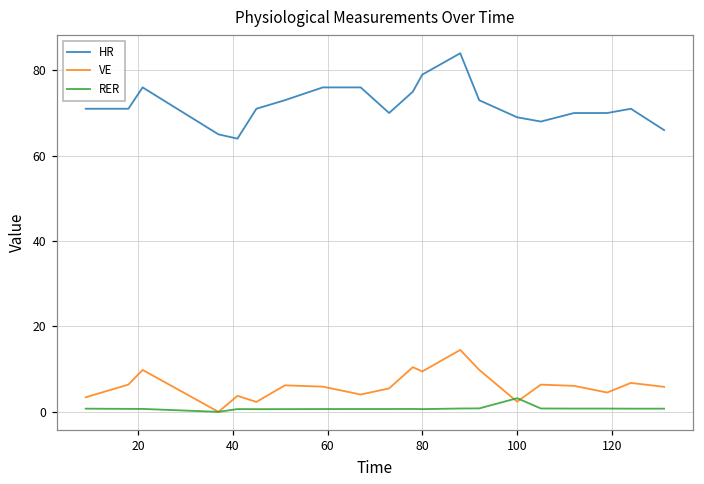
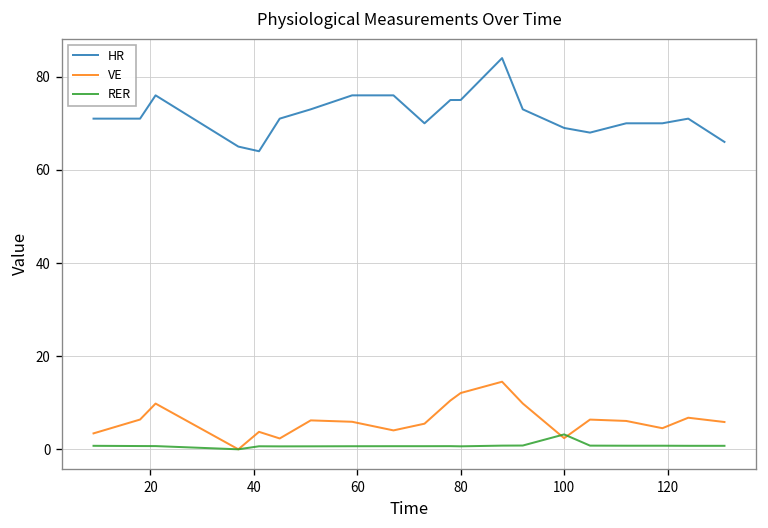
  {
    "HR": {
-     "80": 79,
+     "80": 75,
      "100": 69
    },
    "VE": {
-     "80": 9,
+     "80": 12,
      "100": 2
    },
    "RER": {
      "80": 1,
      "100": 3
    }
  }
